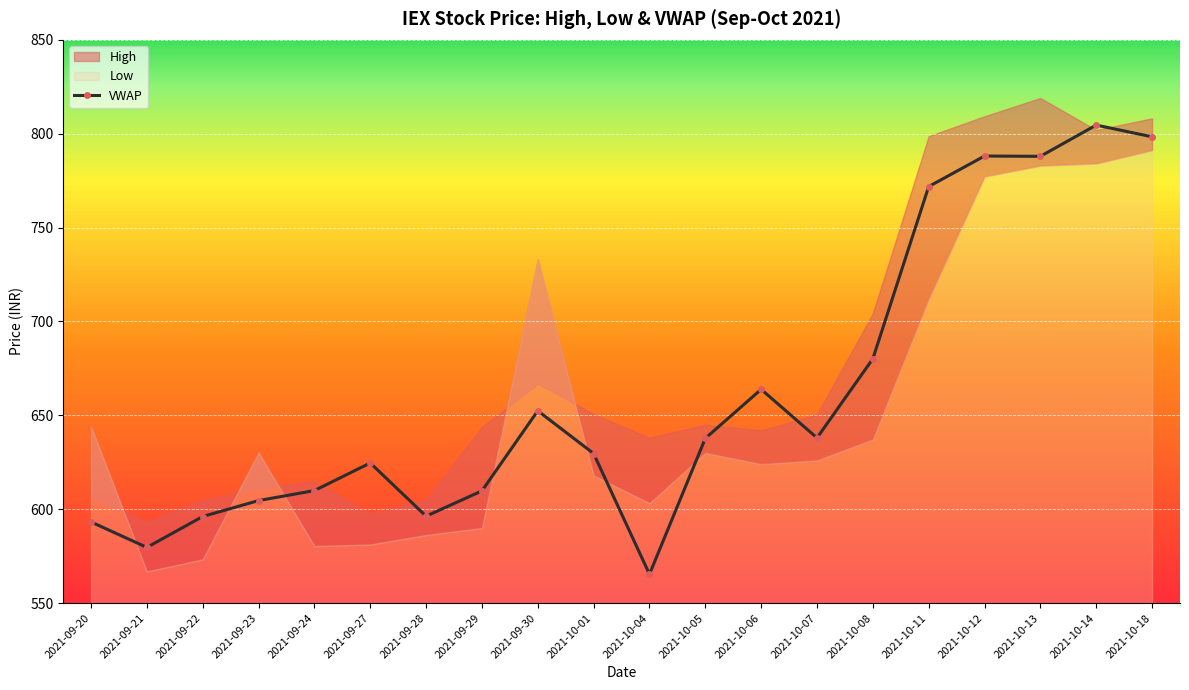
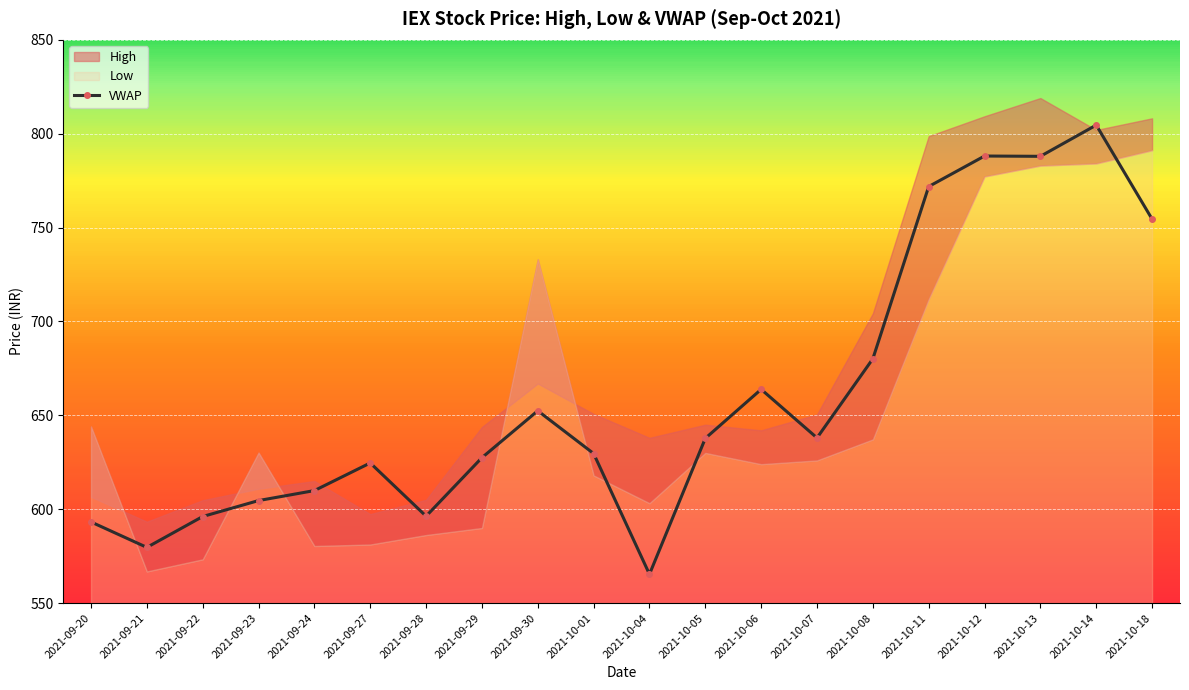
  {
    "VWAP": {
      "2021-09-20": 593,
      "2021-09-21": 580,
      "2021-09-22": 596,
      "2021-09-23": 605,
      "2021-09-24": 610,
      "2021-09-27": 625,
      "2021-09-28": 596,
-     "2021-09-29": 610,
+     "2021-09-29": 627,
      "2021-09-30": 652,
      "2021-10-01": 630,
      "2021-10-04": 565,
      "2021-10-05": 638,
      "2021-10-06": 664,
      "2021-10-07": 638,
      "2021-10-08": 680,
      "2021-10-11": 772,
      "2021-10-12": 788,
      "2021-10-13": 788,
      "2021-10-14": 805,
-     "2021-10-18": 798
+     "2021-10-18": 755
    },
    "Low": {
      "2021-09-21": 567,
      "2021-09-22": 573,
      "2021-09-24": 580,
      "2021-09-27": 581,
      "2021-09-28": 586,
      "2021-09-29": 590,
      "2021-10-01": 618,
      "2021-10-04": 603,
      "2021-10-05": 630,
      "2021-10-06": 624,
      "2021-10-07": 626,
      "2021-10-08": 637,
      "2021-10-11": 712,
      "2021-10-12": 777,
      "2021-10-13": 783,
      "2021-10-14": 784,
      "2021-10-18": 791
    }
  }
